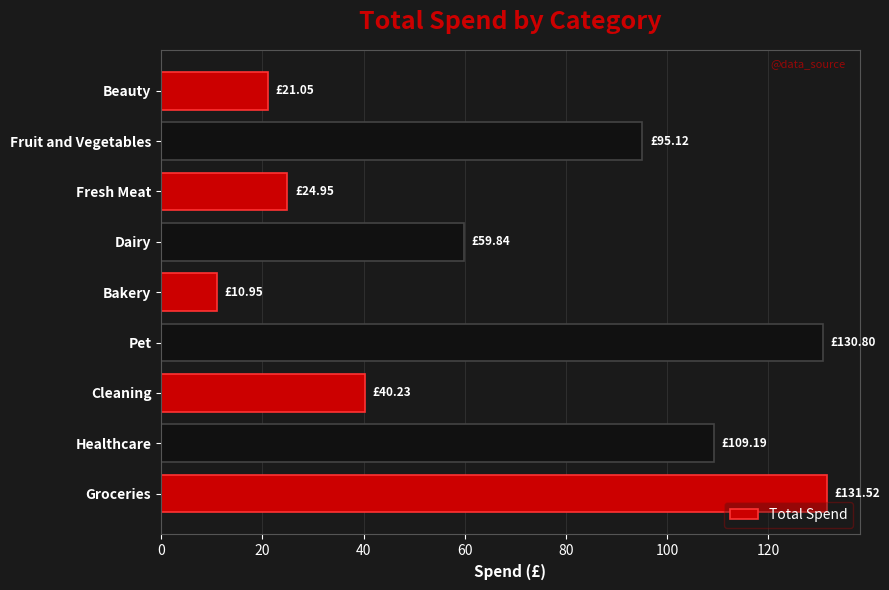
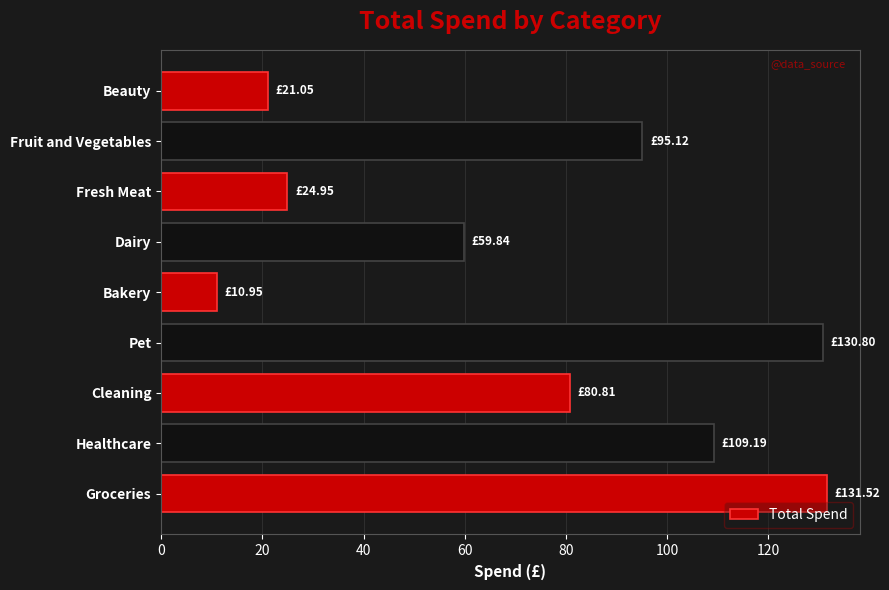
  {
    "Beauty": "£21.05",
    "Fruit and Vegetables": "£95.12",
    "Fresh Meat": "£24.95",
    "Dairy": "£59.84",
    "Bakery": "£10.95",
    "Pet": "£130.80",
-   "Cleaning": "£40.23",
+   "Cleaning": "£80.81",
    "Healthcare": "£109.19",
    "Groceries": "£131.52"
  }
